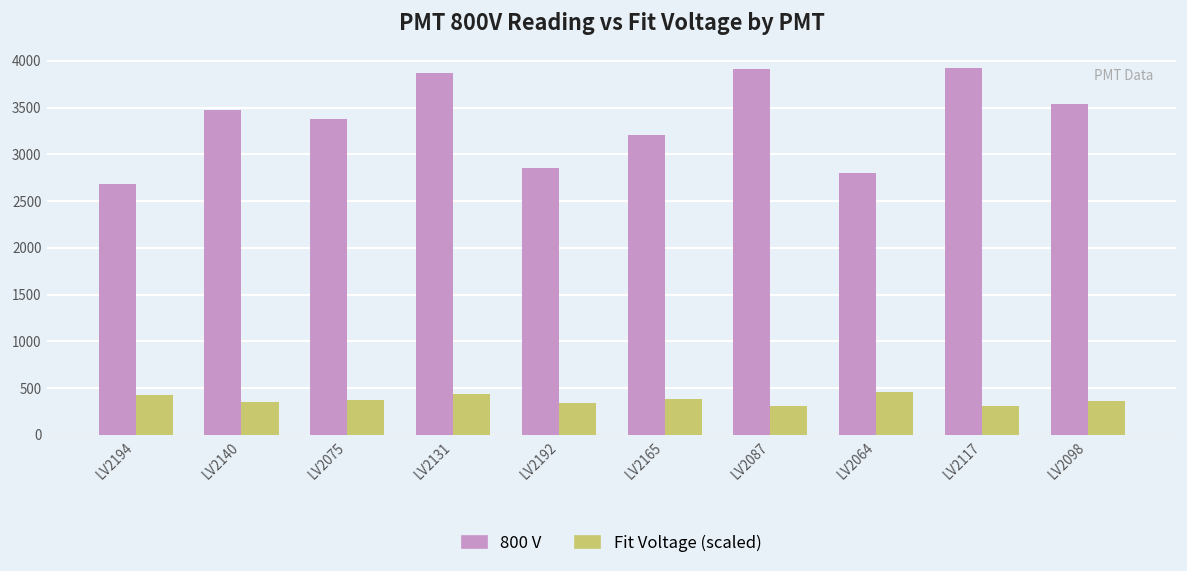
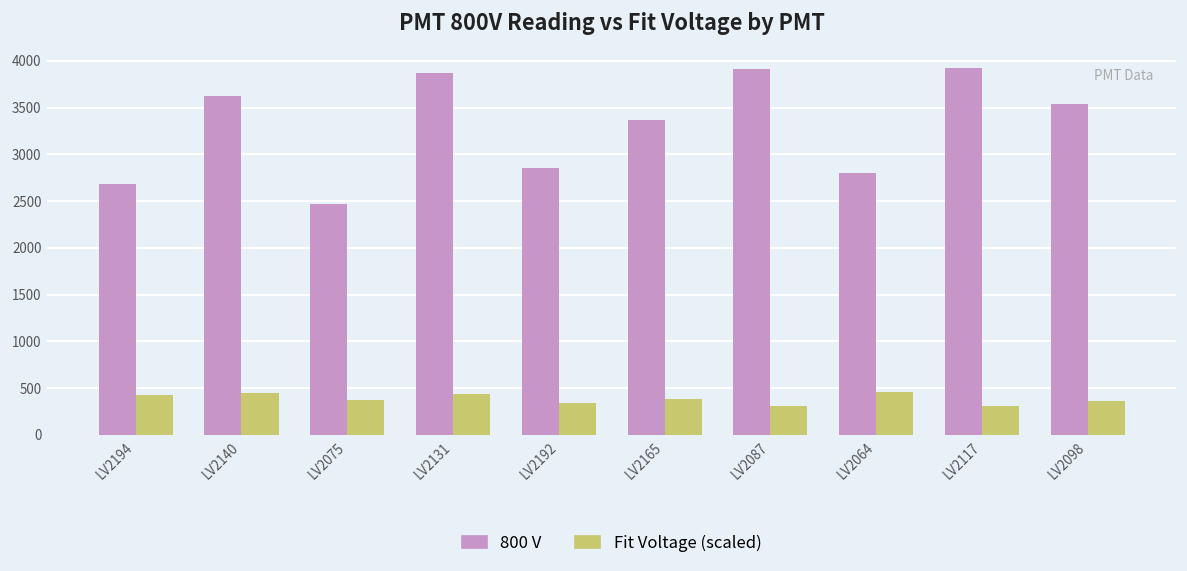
  {
    "800 V": {
      "LV2194": 2700,
-     "LV2140": 3500,
-     "LV2075": 3400,
+     "LV2140": 3600,
+     "LV2075": 2500,
      "LV2131": 3900,
      "LV2192": 2900,
-     "LV2165": 3200,
+     "LV2165": 3400,
      "LV2087": 3900,
      "LV2064": 2800,
      "LV2117": 3900,
      "LV2098": 3500
    },
    "Fit Voltage (scaled)": {
      "LV2194": 400,
-     "LV2140": 300,
+     "LV2140": 500,
      "LV2075": 400,
      "LV2131": 400,
      "LV2192": 300,
      "LV2165": 400,
      "LV2087": 300,
      "LV2064": 500,
      "LV2117": 300,
      "LV2098": 400
    }
  }
